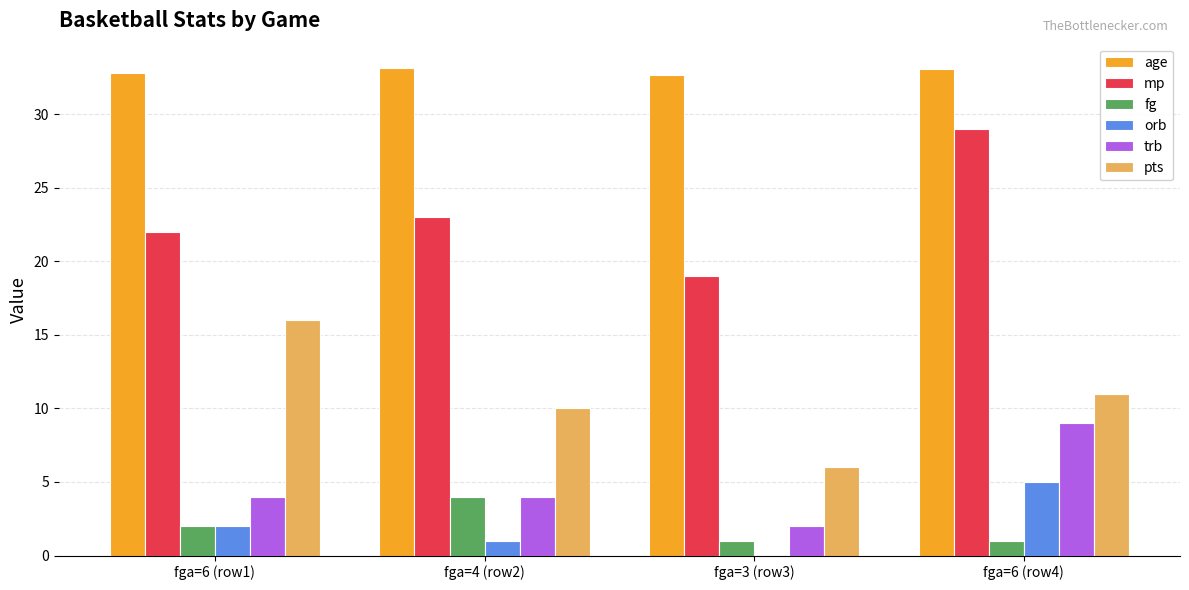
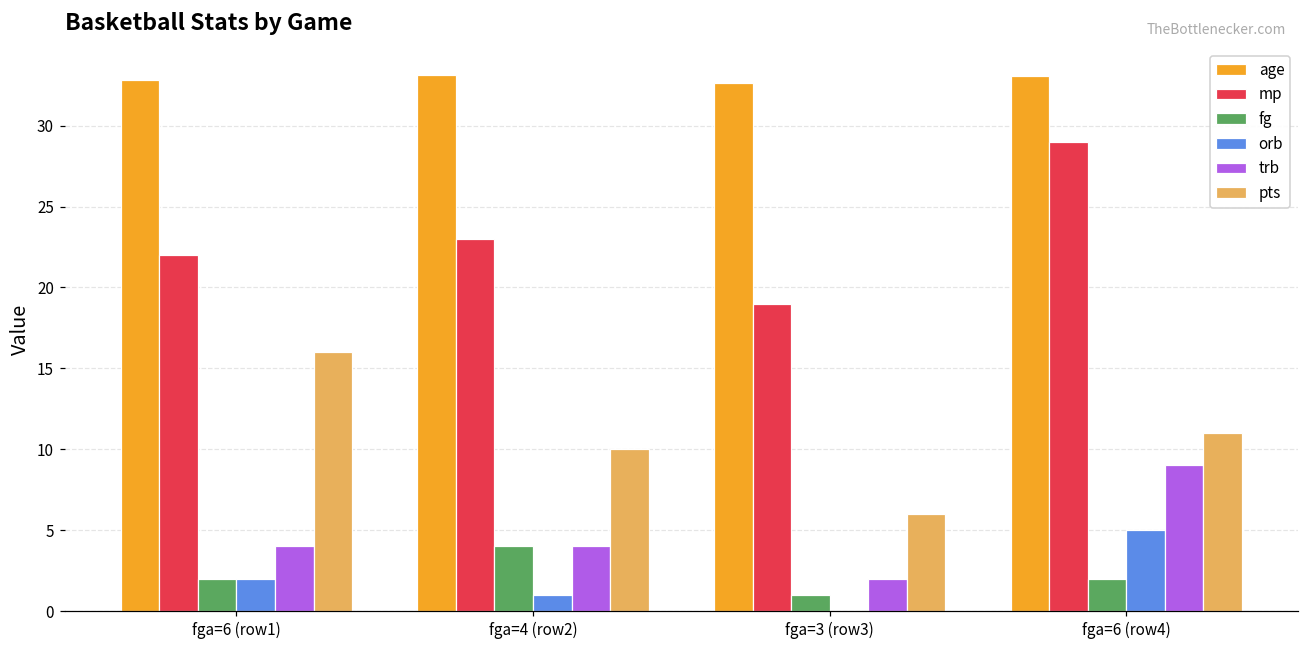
  {
    "mp": {
      "fga=6 (row1)": 22,
      "fga=4 (row2)": 23,
      "fga=3 (row3)": 19,
      "fga=6 (row4)": 29
    },
    "fg": {
      "fga=6 (row1)": 2,
      "fga=4 (row2)": 4,
      "fga=3 (row3)": 1,
-     "fga=6 (row4)": 1
+     "fga=6 (row4)": 2
    },
    "orb": {
      "fga=6 (row1)": 2,
      "fga=4 (row2)": 1,
      "fga=3 (row3)": 0,
      "fga=6 (row4)": 5
    },
    "trb": {
      "fga=6 (row1)": 4,
      "fga=4 (row2)": 4,
      "fga=3 (row3)": 2,
      "fga=6 (row4)": 9
    }
  }
